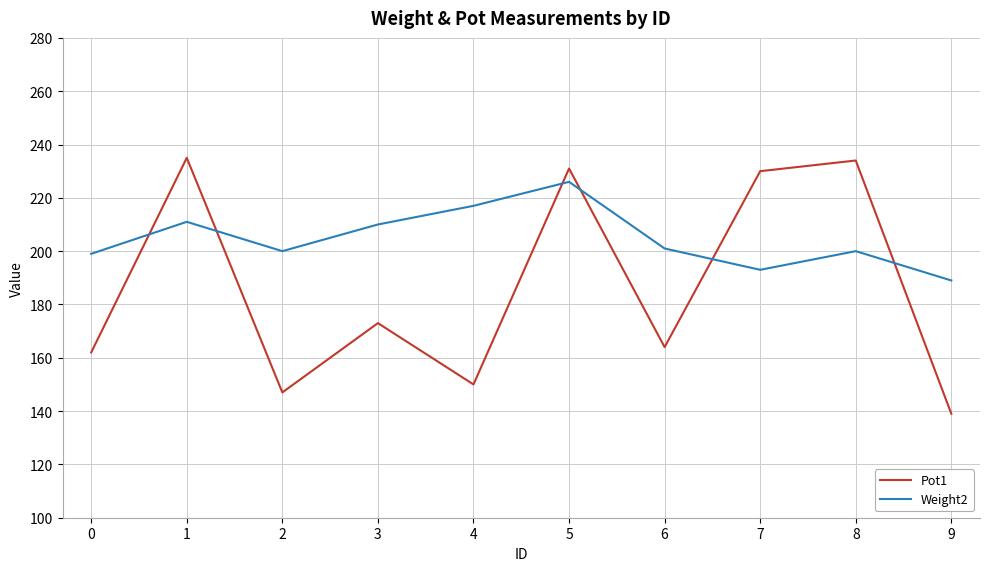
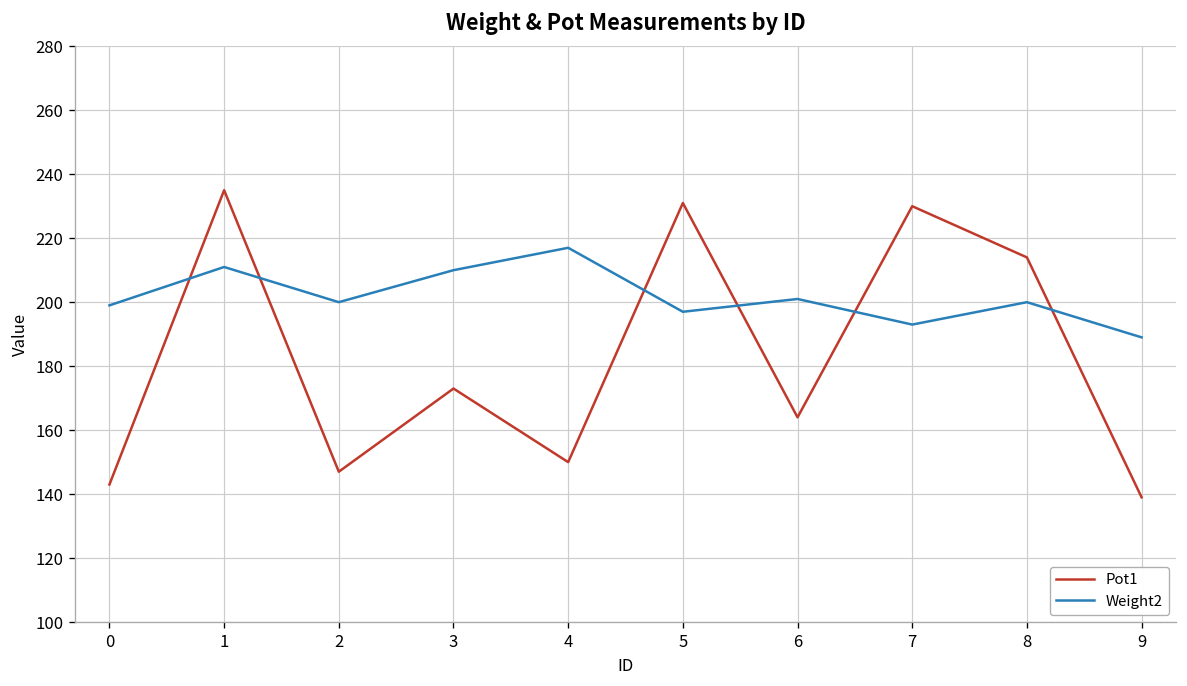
  {
    "Pot1": {
-     "0": 162,
+     "0": 143,
      "1": 235,
      "2": 147,
      "3": 173,
      "4": 150,
      "5": 231,
      "6": 164,
      "7": 230,
-     "8": 234,
+     "8": 214,
      "9": 139
    },
    "Weight2": {
      "0": 199,
      "1": 211,
      "2": 200,
      "3": 210,
      "4": 217,
-     "5": 226,
+     "5": 197,
      "6": 201,
      "7": 193,
      "8": 200,
      "9": 189
    }
  }
